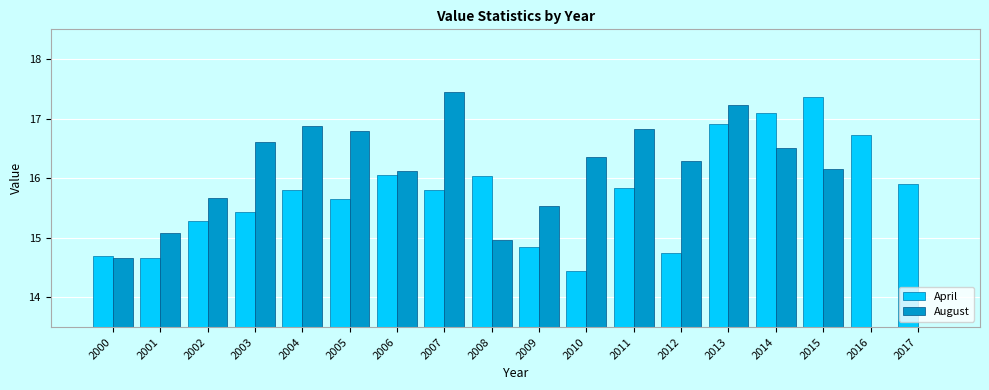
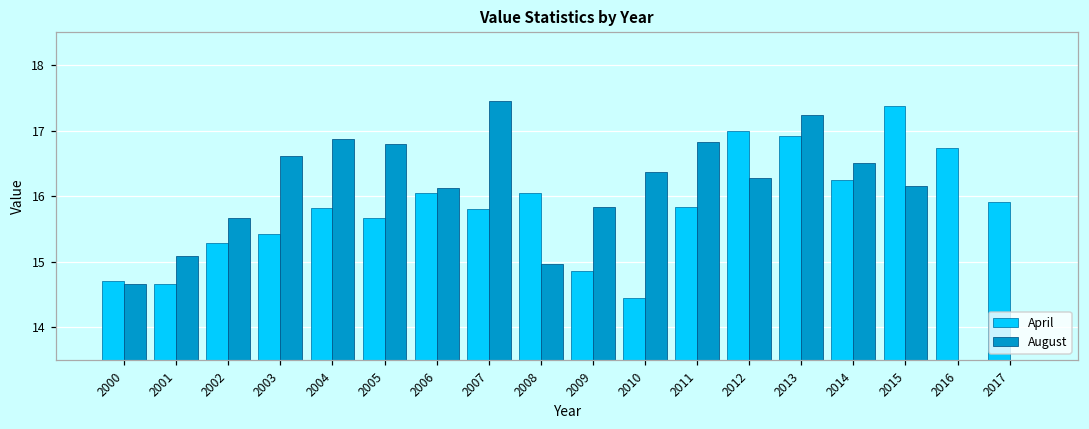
  {
    "April": {
      "2000": 14.7,
      "2001": 14.7,
      "2002": 15.3,
      "2003": 15.4,
      "2004": 15.8,
      "2005": 15.7,
      "2006": 16.0,
      "2007": 15.8,
      "2008": 16.0,
      "2009": 14.8,
      "2010": 14.4,
      "2011": 15.8,
-     "2012": 14.7,
+     "2012": 17.0,
      "2013": 16.9,
-     "2014": 17.1,
+     "2014": 16.3,
      "2015": 17.4,
      "2016": 16.7,
      "2017": 15.9
    },
    "August": {
      "2000": 14.7,
      "2001": 15.1,
      "2002": 15.7,
      "2003": 16.6,
      "2004": 16.9,
      "2005": 16.8,
      "2006": 16.1,
      "2007": 17.5,
      "2008": 15.0,
-     "2009": 15.5,
+     "2009": 15.8,
      "2010": 16.4,
      "2011": 16.8,
      "2012": 16.3,
      "2013": 17.2,
      "2014": 16.5,
      "2015": 16.2
    }
  }
